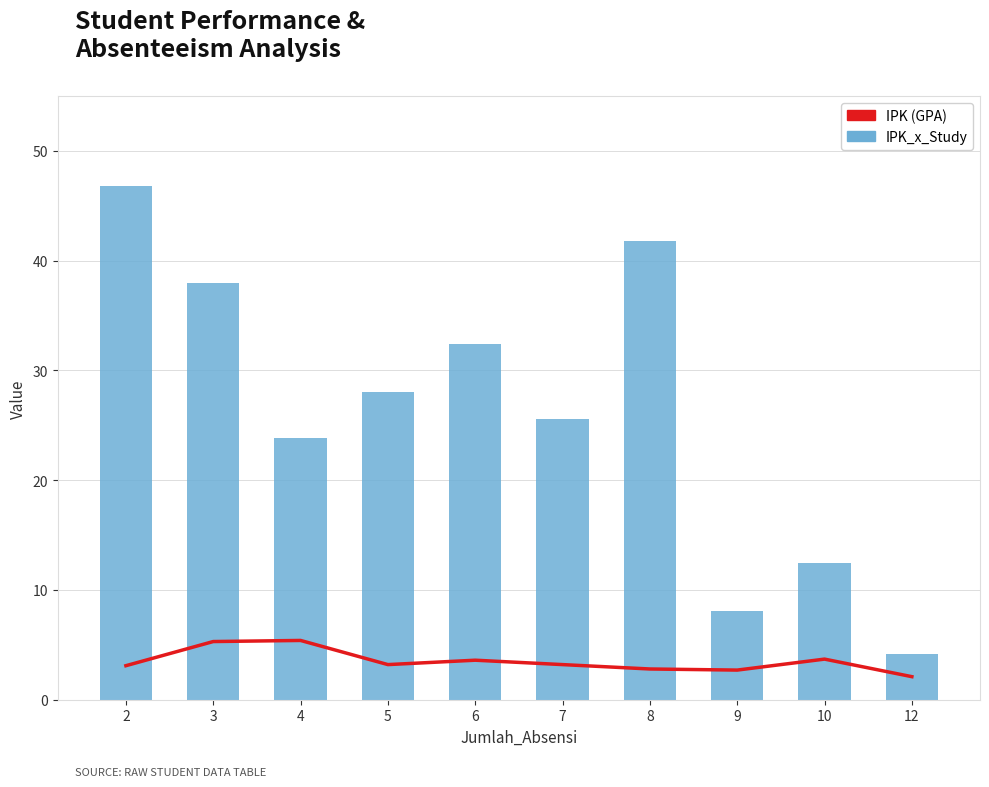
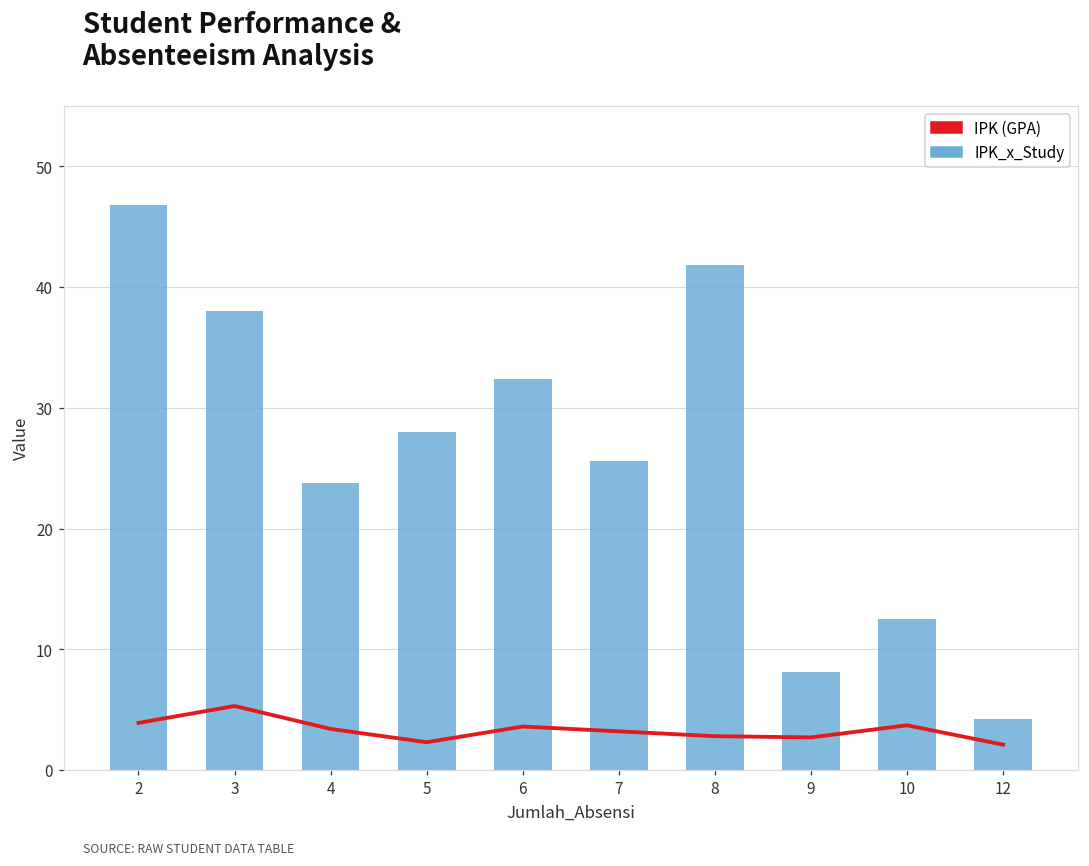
  {
    "IPK (GPA)": {
-     "2": 3.1,
+     "2": 3.9,
      "3": 5.3,
-     "4": 5.4,
-     "5": 3.2,
+     "4": 3.4,
+     "5": 2.3,
      "6": 3.6,
      "7": 3.2,
      "8": 2.8,
      "9": 2.7,
      "10": 3.7,
      "12": 2.1
    },
    "IPK_x_Study": {
      "2": 46.8,
      "3": 38.0,
      "4": 23.8,
      "5": 28.0,
      "6": 32.4,
      "7": 25.6,
      "8": 41.8,
      "9": 8.1,
      "10": 12.5,
      "12": 4.2
    }
  }
